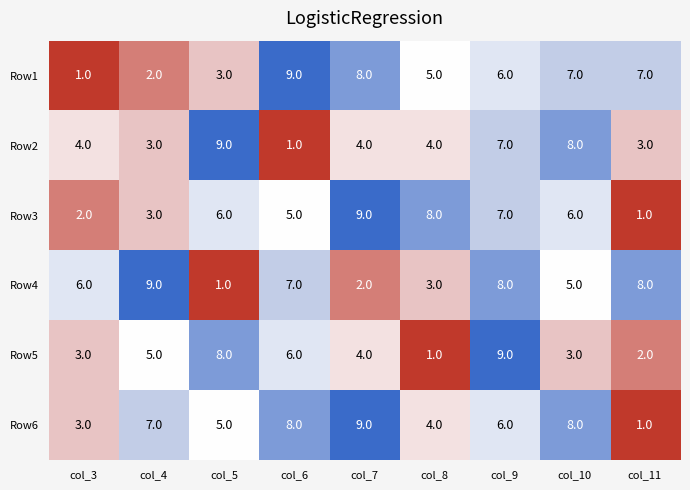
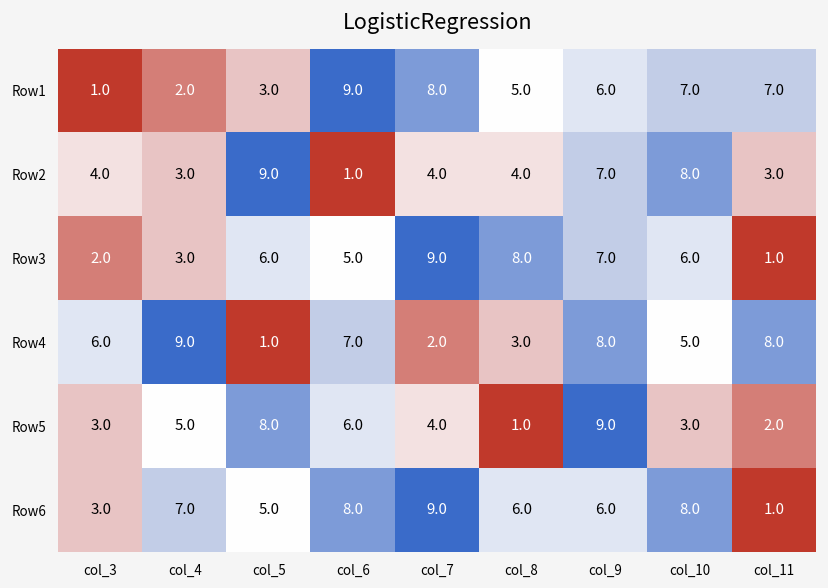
  {
    "Row1": {
      "col_3": 1.0,
      "col_4": 2.0,
      "col_5": 3.0,
      "col_6": 9.0,
      "col_7": 8.0,
      "col_8": 5.0,
      "col_9": 6.0,
      "col_10": 7.0,
      "col_11": 7.0
    },
    "Row2": {
      "col_3": 4.0,
      "col_4": 3.0,
      "col_5": 9.0,
      "col_6": 1.0,
      "col_7": 4.0,
      "col_8": 4.0,
      "col_9": 7.0,
      "col_10": 8.0,
      "col_11": 3.0
    },
    "Row3": {
      "col_3": 2.0,
      "col_4": 3.0,
      "col_5": 6.0,
      "col_6": 5.0,
      "col_7": 9.0,
      "col_8": 8.0,
      "col_9": 7.0,
      "col_10": 6.0,
      "col_11": 1.0
    },
    "Row4": {
      "col_3": 6.0,
      "col_4": 9.0,
      "col_5": 1.0,
      "col_6": 7.0,
      "col_7": 2.0,
      "col_8": 3.0,
      "col_9": 8.0,
      "col_10": 5.0,
      "col_11": 8.0
    },
    "Row5": {
      "col_3": 3.0,
      "col_4": 5.0,
      "col_5": 8.0,
      "col_6": 6.0,
      "col_7": 4.0,
      "col_8": 1.0,
      "col_9": 9.0,
      "col_10": 3.0,
      "col_11": 2.0
    },
    "Row6": {
      "col_3": 3.0,
      "col_4": 7.0,
      "col_5": 5.0,
      "col_6": 8.0,
      "col_7": 9.0,
-     "col_8": 4.0,
+     "col_8": 6.0,
      "col_9": 6.0,
      "col_10": 8.0,
      "col_11": 1.0
    }
  }
